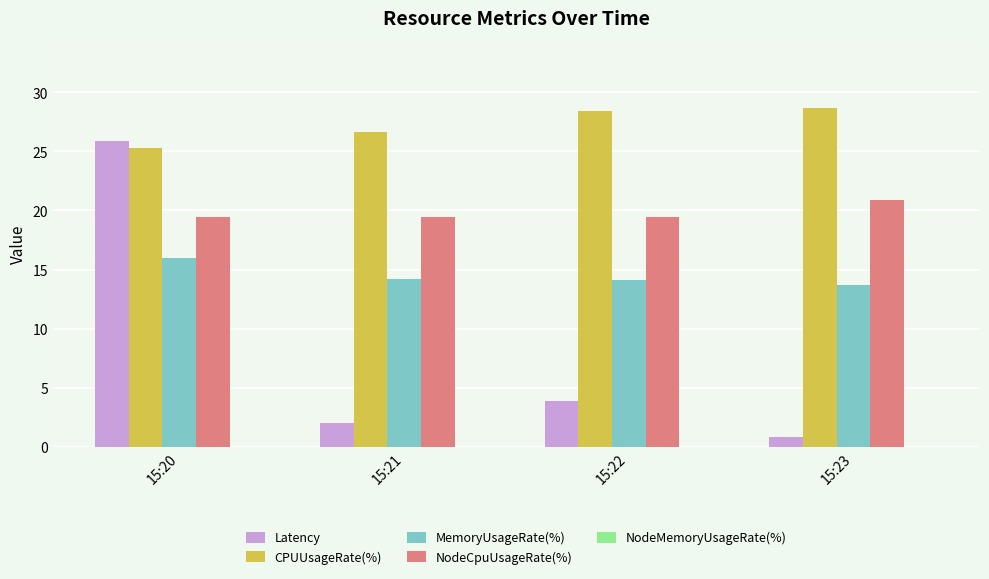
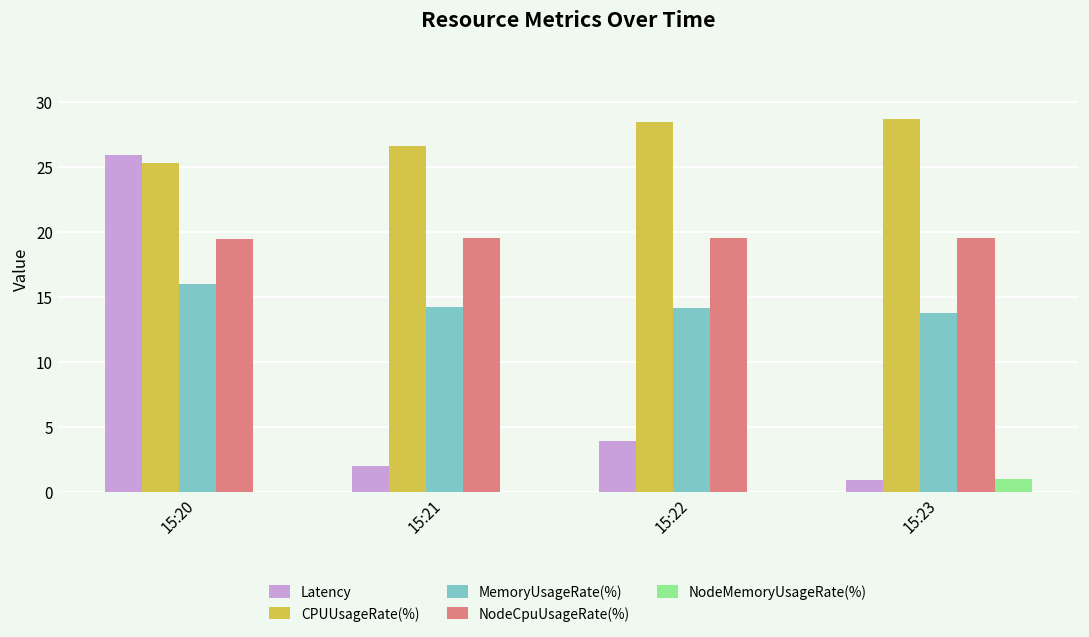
  {
    "Latency": {
      "15:20": 25.9,
      "15:21": 2.0,
      "15:22": 3.9,
      "15:23": 0.9
    },
    "CPUUsageRate(%)": {
      "15:20": 25.3,
      "15:21": 26.6,
      "15:22": 28.4,
      "15:23": 28.6
    },
    "MemoryUsageRate(%)": {
      "15:20": 16.0,
      "15:21": 14.2,
      "15:22": 14.1,
      "15:23": 13.7
    },
    "NodeCpuUsageRate(%)": {
      "15:20": 19.4,
      "15:21": 19.5,
      "15:22": 19.5,
-     "15:23": 20.9
+     "15:23": 19.5
    },
    "NodeMemoryUsageRate(%)": {
-     "15:23": 0.0
+     "15:23": 1.0
    }
  }
